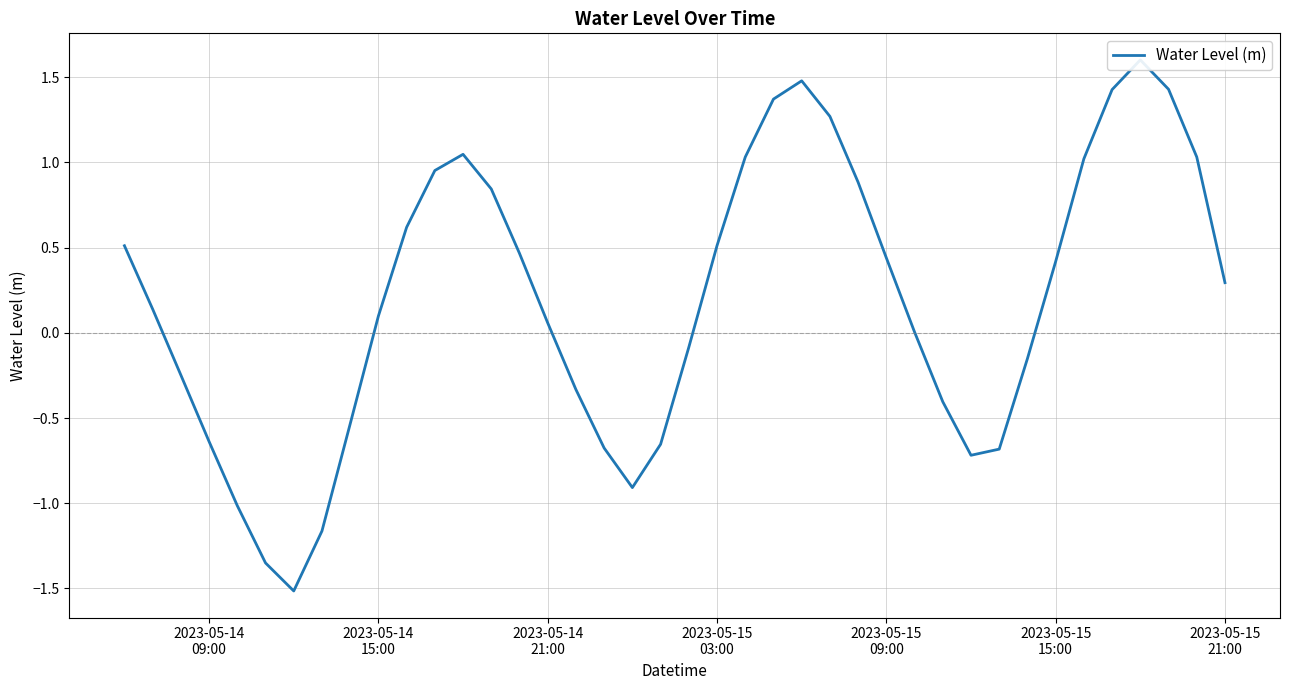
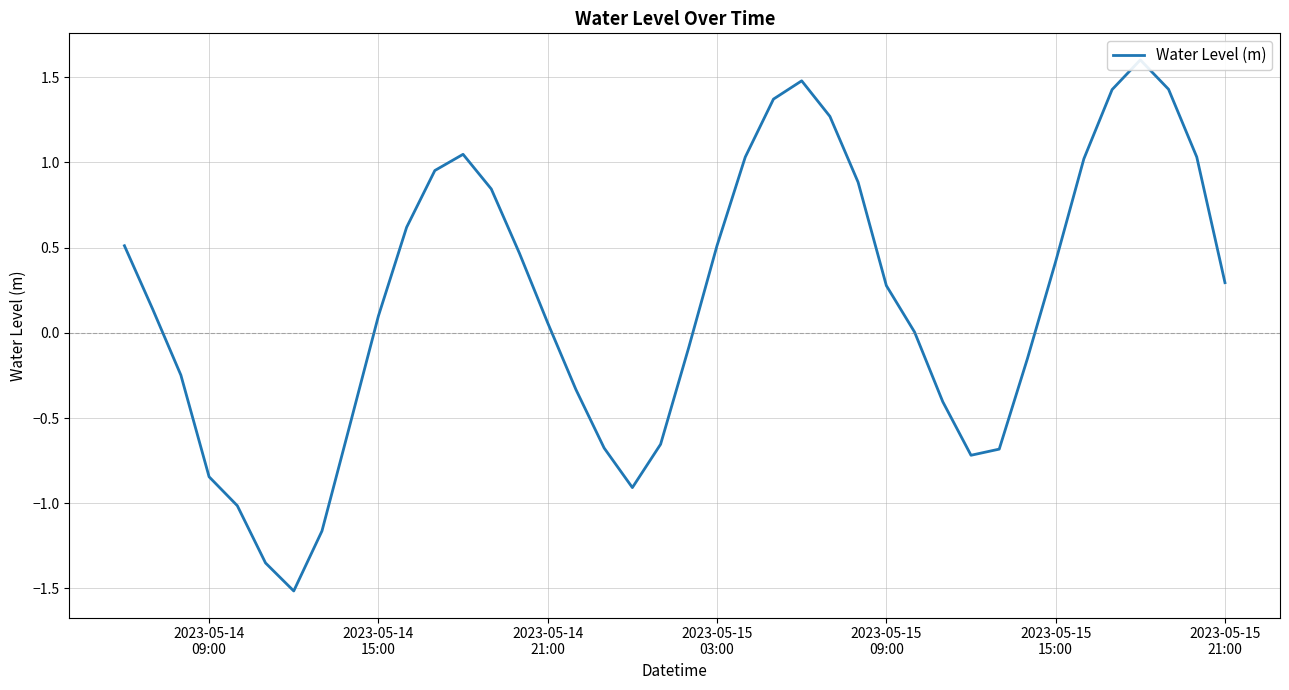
  {
-   "2023-05-14 09:00": -0.64,
+   "2023-05-14 09:00": -0.84,
    "2023-05-14 15:00": 0.10,
    "2023-05-14 21:00": 0.06,
    "2023-05-15 03:00": 0.51,
-   "2023-05-15 09:00": 0.44,
+   "2023-05-15 09:00": 0.28,
    "2023-05-15 15:00": 0.42,
    "2023-05-15 21:00": 0.29
  }
